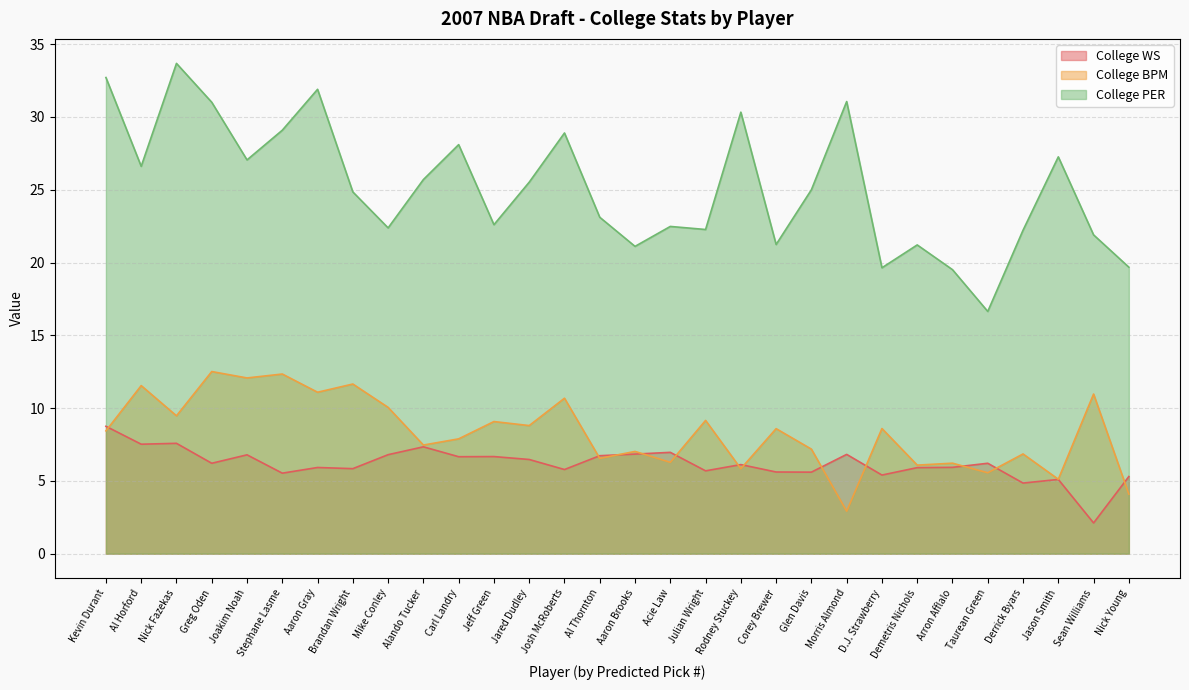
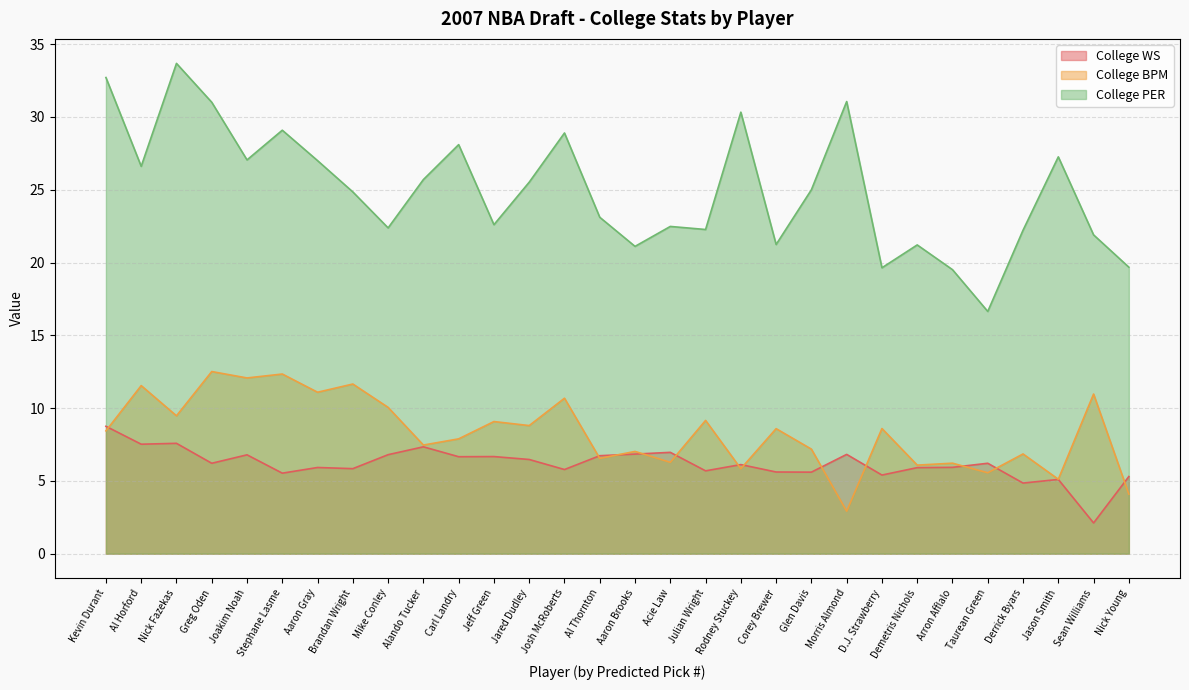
  {
    "College PER": {
      "Kevin Durant": 32.7,
      "Al Horford": 26.6,
      "Nick Fazekas": 33.7,
      "Greg Oden": 31.0,
      "Joakim Noah": 27.1,
      "Stephane Lasme": 29.1,
-     "Aaron Gray": 31.9,
+     "Aaron Gray": 27.0,
      "Brandan Wright": 24.9,
      "Mike Conley": 22.4,
      "Alando Tucker": 25.7,
      "Carl Landry": 28.1,
      "Jeff Green": 22.6,
      "Jared Dudley": 25.5,
      "Josh McRoberts": 28.9,
      "Al Thornton": 23.1,
      "Aaron Brooks": 21.1,
      "Acie Law": 22.5,
      "Julian Wright": 22.3,
      "Rodney Stuckey": 30.3,
      "Corey Brewer": 21.2,
      "Glen Davis": 25.0,
      "Morris Almond": 31.1,
      "D.J. Strawberry": 19.6,
      "Demetris Nichols": 21.2,
      "Arron Afflalo": 19.5,
      "Taurean Green": 16.6,
      "Derrick Byars": 22.2,
      "Jason Smith": 27.3,
      "Sean Williams": 21.9,
      "Nick Young": 19.7
    }
  }
